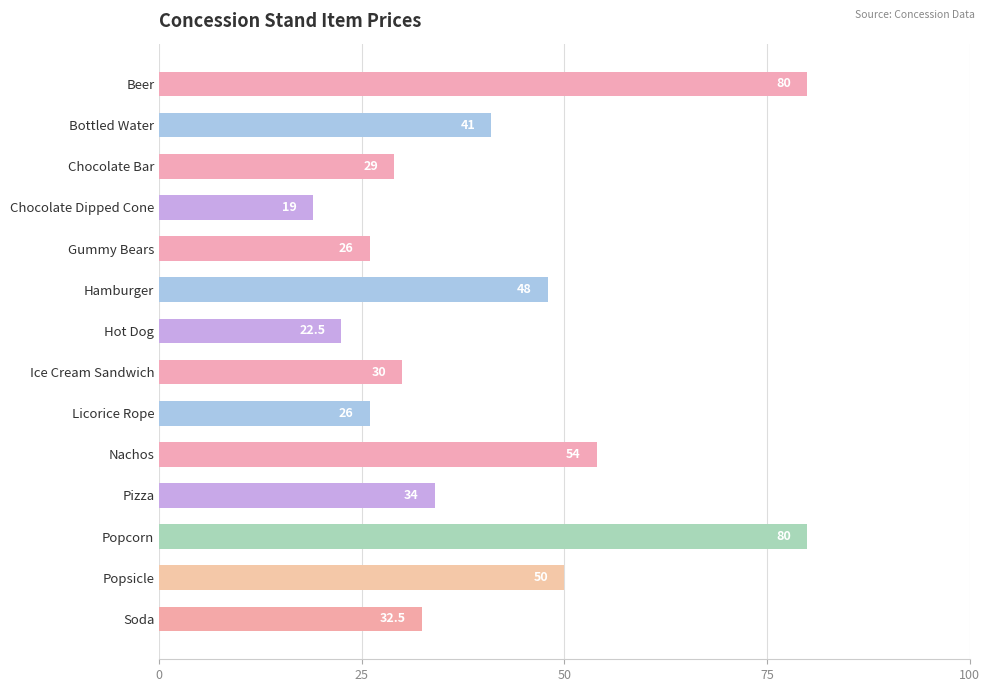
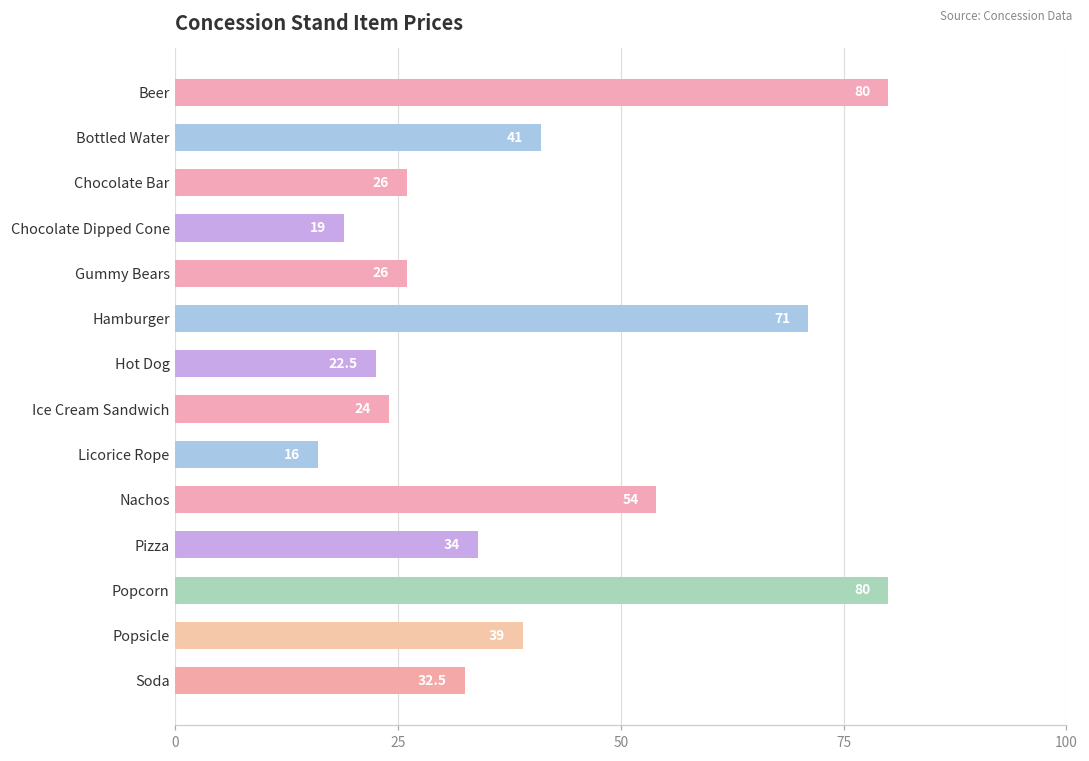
  {
    "Beer": 80,
    "Bottled Water": 41,
-   "Chocolate Bar": 29,
+   "Chocolate Bar": 26,
    "Chocolate Dipped Cone": 19,
    "Gummy Bears": 26,
-   "Hamburger": 48,
+   "Hamburger": 71,
    "Hot Dog": 22.5,
-   "Ice Cream Sandwich": 30,
-   "Licorice Rope": 26,
+   "Ice Cream Sandwich": 24,
+   "Licorice Rope": 16,
    "Nachos": 54,
    "Pizza": 34,
    "Popcorn": 80,
-   "Popsicle": 50,
+   "Popsicle": 39,
    "Soda": 32.5
  }
